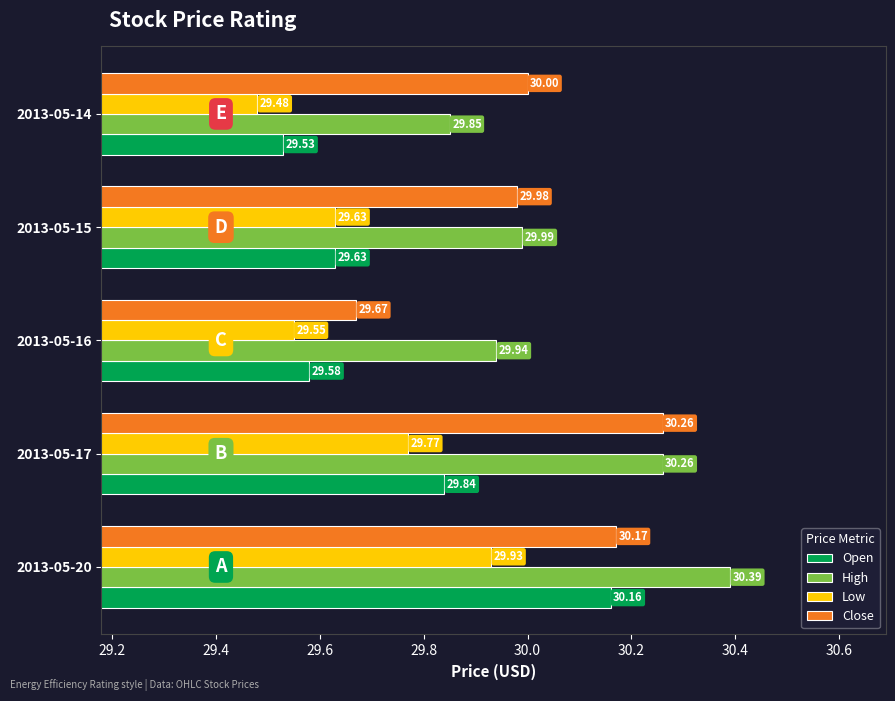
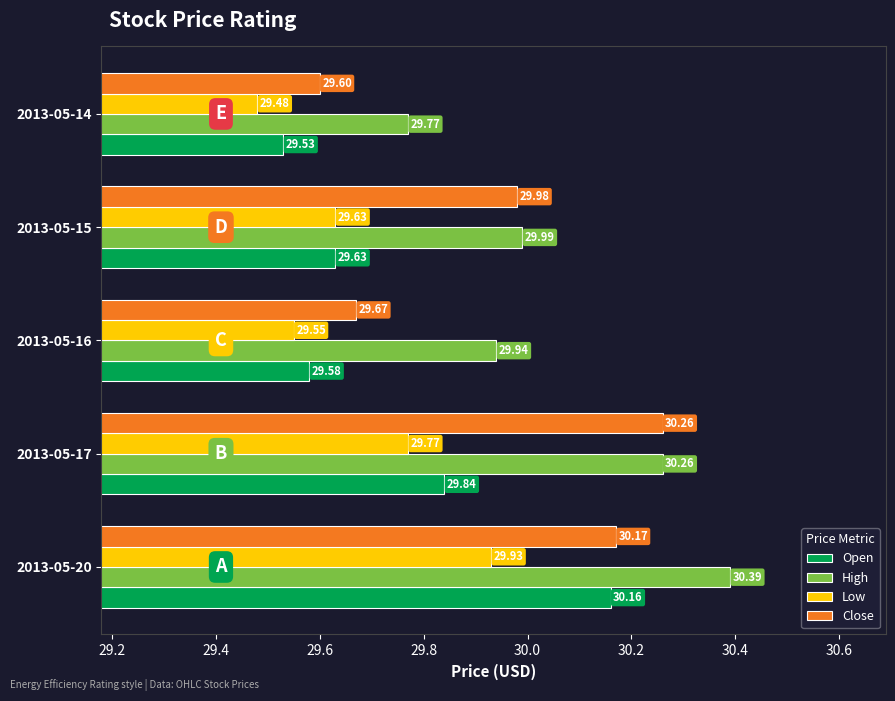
  {
    "High": {
-     "2013-05-14": 29.85
+     "2013-05-14": 29.77
    },
    "Close": {
-     "2013-05-14": 30.00
+     "2013-05-14": 29.60
    }
  }
